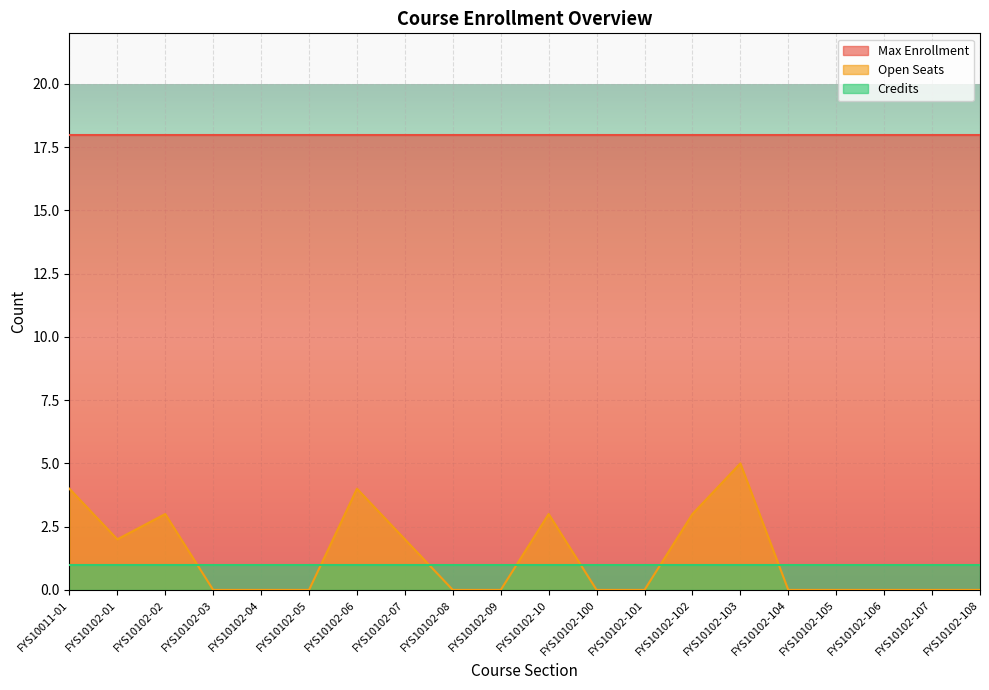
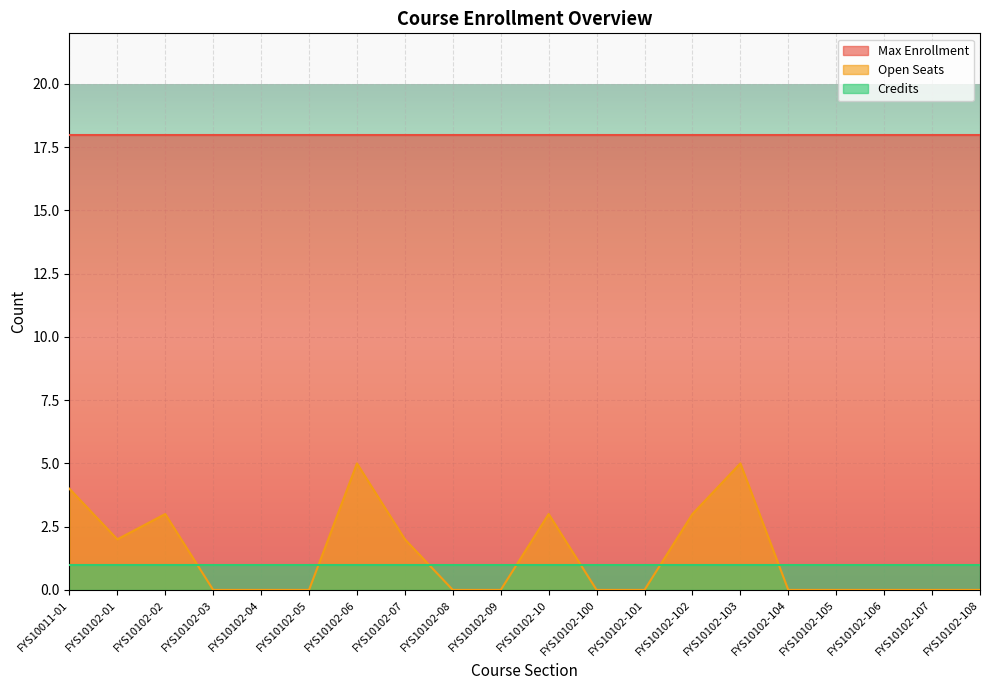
  {
    "Max Enrollment": {
      "FYS10011-01": 18,
      "FYS10102-01": 18,
      "FYS10102-02": 18,
      "FYS10102-03": 18,
      "FYS10102-04": 18,
      "FYS10102-05": 18,
      "FYS10102-06": 18,
      "FYS10102-07": 18,
      "FYS10102-08": 18,
      "FYS10102-09": 18,
      "FYS10102-10": 18,
      "FYS10102-100": 18,
      "FYS10102-101": 18,
      "FYS10102-102": 18,
      "FYS10102-103": 18,
      "FYS10102-104": 18,
      "FYS10102-105": 18,
      "FYS10102-106": 18,
      "FYS10102-107": 18,
      "FYS10102-108": 18
    },
    "Open Seats": {
      "FYS10011-01": 4,
      "FYS10102-01": 2,
      "FYS10102-02": 3,
      "FYS10102-03": 0,
      "FYS10102-04": 0,
      "FYS10102-05": 0,
-     "FYS10102-06": 4,
+     "FYS10102-06": 5,
      "FYS10102-07": 2,
      "FYS10102-08": 0,
      "FYS10102-09": 0,
      "FYS10102-10": 3,
      "FYS10102-100": 0,
      "FYS10102-101": 0,
      "FYS10102-102": 3,
      "FYS10102-103": 5,
      "FYS10102-104": 0,
      "FYS10102-105": 0,
      "FYS10102-106": 0,
      "FYS10102-107": 0,
      "FYS10102-108": 0
    },
    "Credits": {
      "FYS10011-01": 1,
      "FYS10102-01": 1,
      "FYS10102-02": 1,
      "FYS10102-03": 1,
      "FYS10102-04": 1,
      "FYS10102-05": 1,
      "FYS10102-06": 1,
      "FYS10102-07": 1,
      "FYS10102-08": 1,
      "FYS10102-09": 1,
      "FYS10102-10": 1,
      "FYS10102-100": 1,
      "FYS10102-101": 1,
      "FYS10102-102": 1,
      "FYS10102-103": 1,
      "FYS10102-104": 1,
      "FYS10102-105": 1,
      "FYS10102-106": 1,
      "FYS10102-107": 1,
      "FYS10102-108": 1
    }
  }
